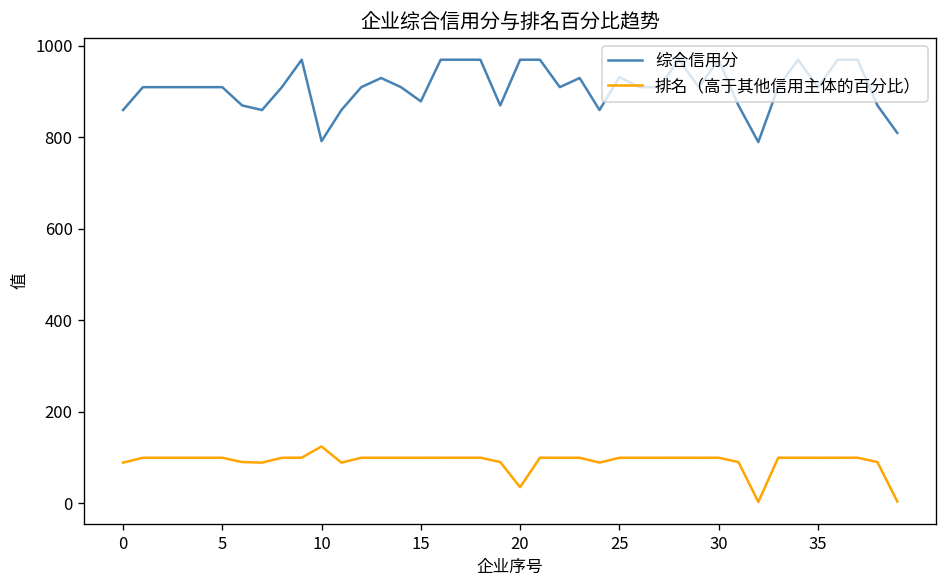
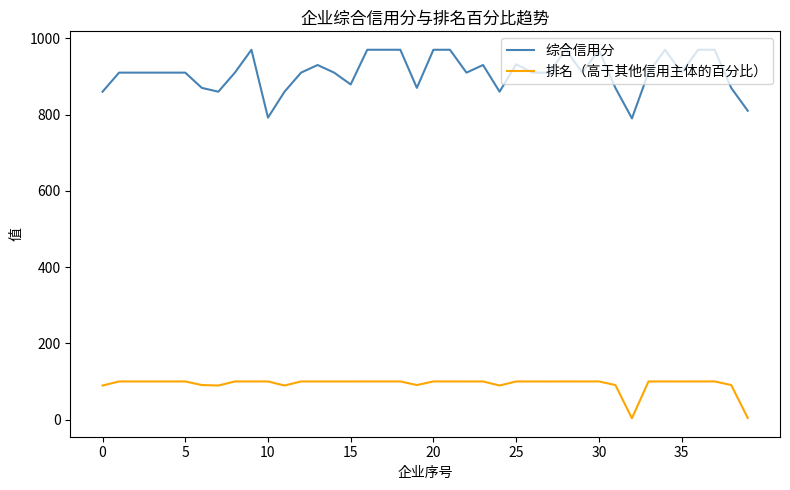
  {
    "综合信用分": {
      "0": 860,
      "5": 910,
      "10": 790,
      "15": 880,
      "20": 970
    },
    "排名（高于其他信用主体的百分比）": {
      "0": 90,
      "5": 100,
-     "10": 120,
+     "10": 100,
      "15": 100,
-     "20": 40,
+     "20": 100,
      "25": 100,
      "30": 100,
      "35": 100
    }
  }
